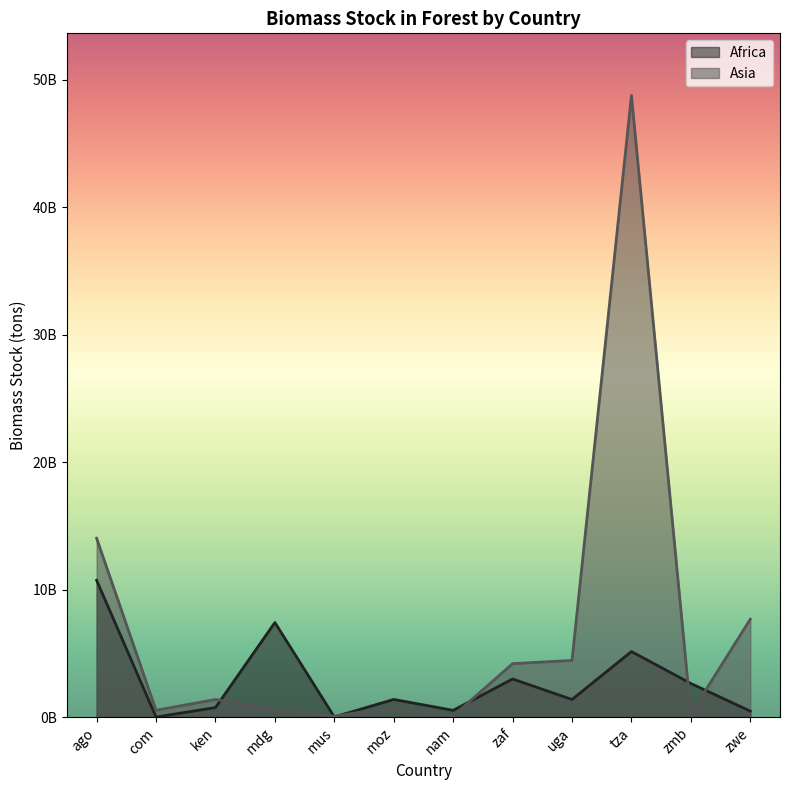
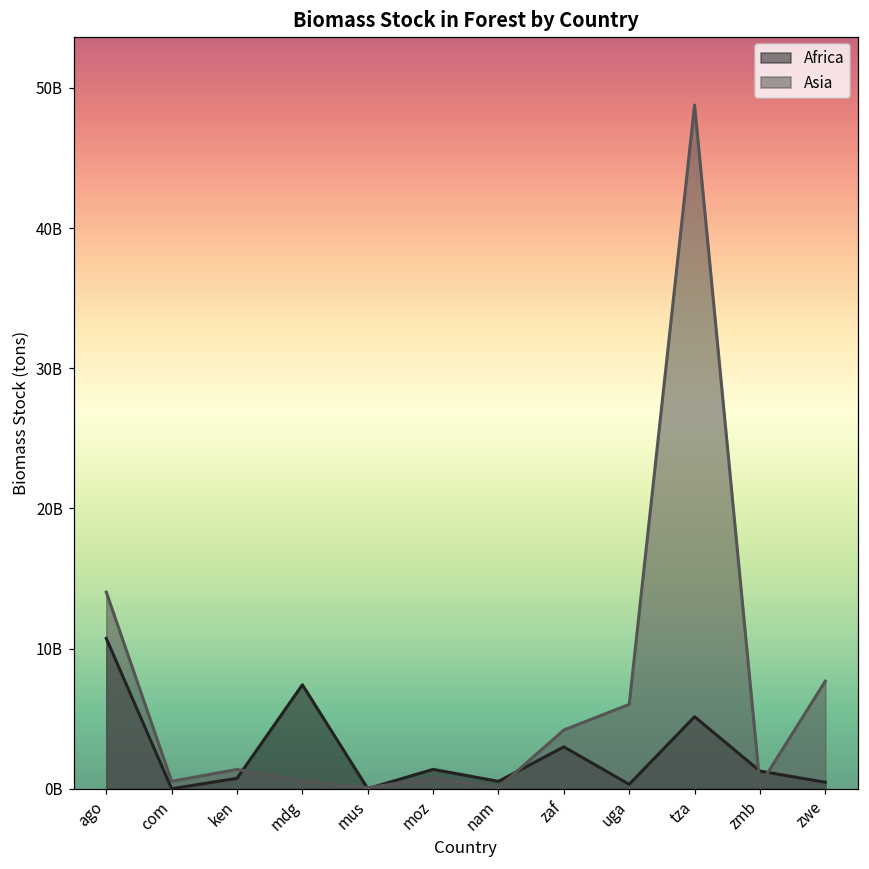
  {
    "Africa": {
      "ago": 10700000000,
      "com": 0,
      "ken": 700000000,
      "mdg": 7400000000,
      "moz": 1400000000,
      "nam": 500000000,
      "zaf": 3000000000,
-     "uga": 1400000000,
+     "uga": 300000000,
      "tza": 5100000000,
-     "zmb": 2600000000,
+     "zmb": 1300000000,
      "zwe": 500000000
    },
    "Asia": {
      "ago": 14000000000,
      "com": 500000000,
      "ken": 1400000000,
      "mdg": 600000000,
      "moz": 800000000,
      "nam": 100000000,
      "zaf": 4200000000,
-     "uga": 4400000000,
+     "uga": 6000000000,
      "tza": 48800000000,
      "zmb": 300000000,
      "zwe": 7700000000
    }
  }
